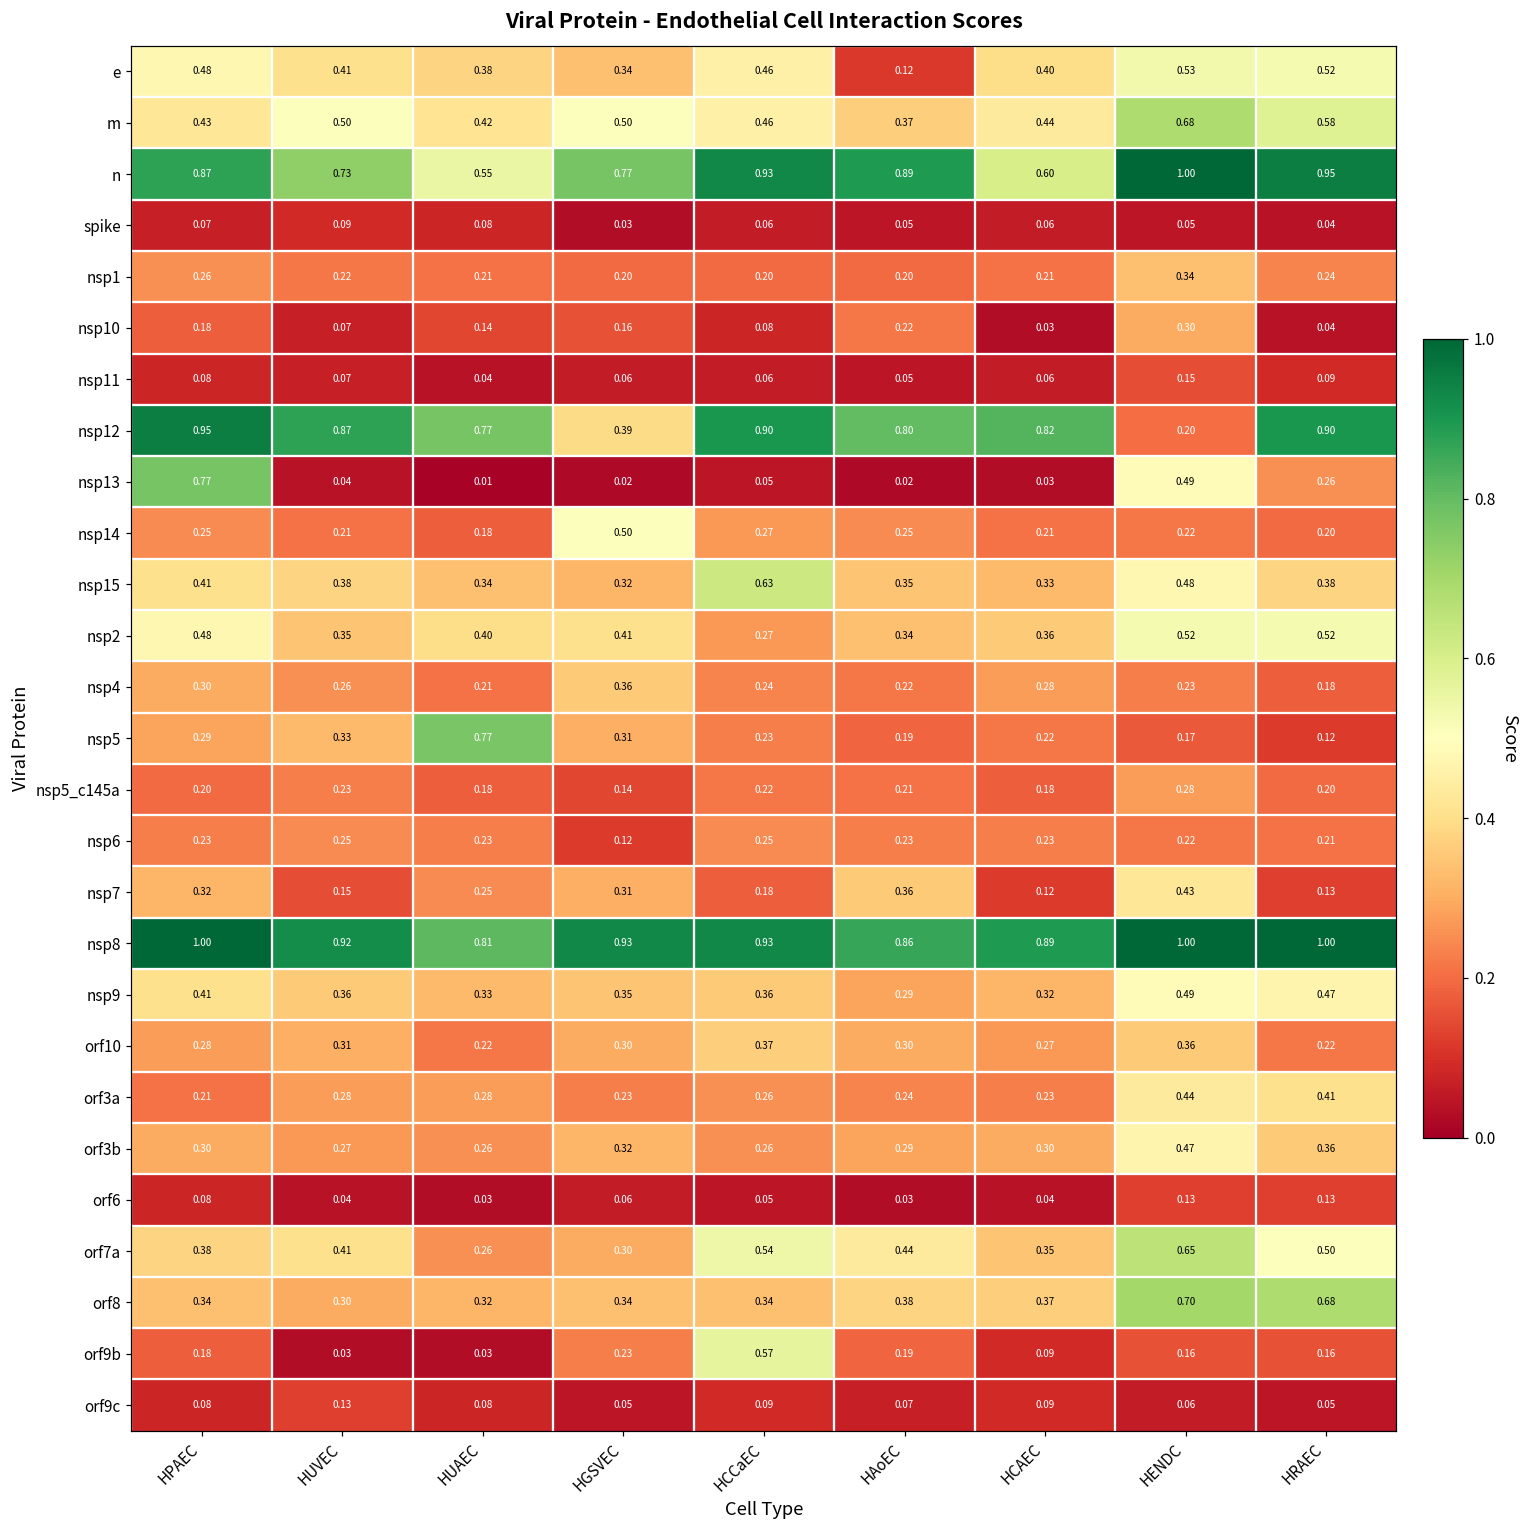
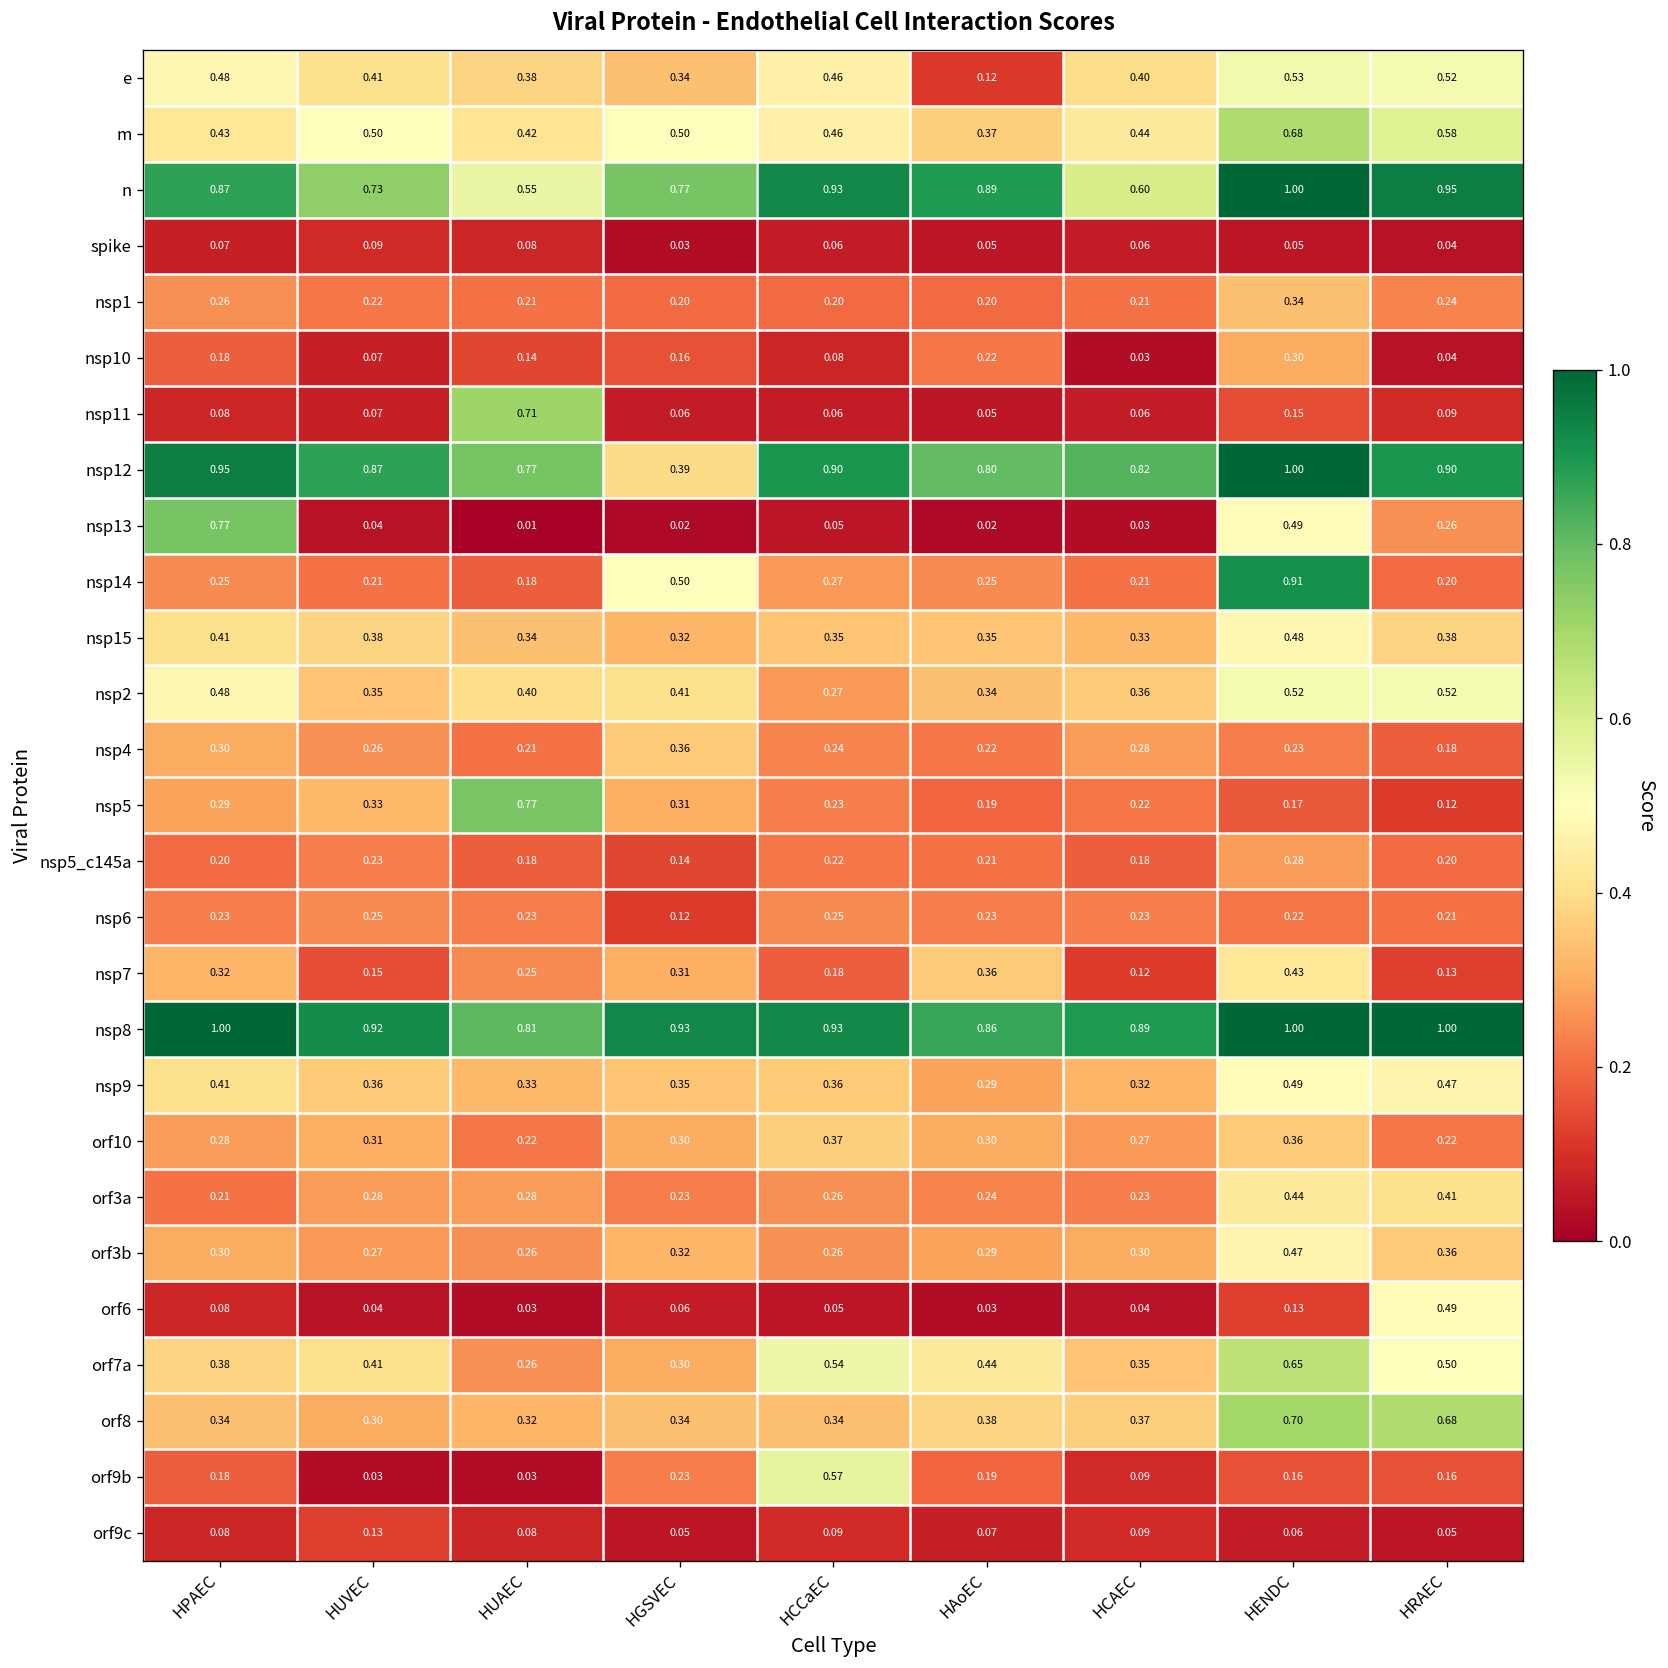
  {
    "nsp11": {
      "HPAEC": 0.08,
      "HUVEC": 0.07,
-     "HUAEC": 0.04,
+     "HUAEC": 0.71,
      "HGSVEC": 0.06,
      "HCCaEC": 0.06,
      "HAoEC": 0.05,
      "HCAEC": 0.06,
      "HENDC": 0.15,
      "HRAEC": 0.09
    },
    "nsp12": {
      "HPAEC": 0.95,
      "HUVEC": 0.87,
      "HUAEC": 0.77,
      "HGSVEC": 0.39,
      "HCCaEC": 0.90,
      "HAoEC": 0.80,
      "HCAEC": 0.82,
-     "HENDC": 0.20,
+     "HENDC": 1.00,
      "HRAEC": 0.90
    },
    "nsp14": {
      "HPAEC": 0.25,
      "HUVEC": 0.21,
      "HUAEC": 0.18,
      "HGSVEC": 0.50,
      "HCCaEC": 0.27,
      "HAoEC": 0.25,
      "HCAEC": 0.21,
-     "HENDC": 0.22,
+     "HENDC": 0.91,
      "HRAEC": 0.20
    },
    "nsp15": {
      "HPAEC": 0.41,
      "HUVEC": 0.38,
      "HUAEC": 0.34,
      "HGSVEC": 0.32,
-     "HCCaEC": 0.63,
+     "HCCaEC": 0.35,
      "HAoEC": 0.35,
      "HCAEC": 0.33,
      "HENDC": 0.48,
      "HRAEC": 0.38
    },
    "orf6": {
      "HPAEC": 0.08,
      "HUVEC": 0.04,
      "HUAEC": 0.03,
      "HGSVEC": 0.06,
      "HCCaEC": 0.05,
      "HAoEC": 0.03,
      "HCAEC": 0.04,
      "HENDC": 0.13,
-     "HRAEC": 0.13
+     "HRAEC": 0.49
    }
  }
